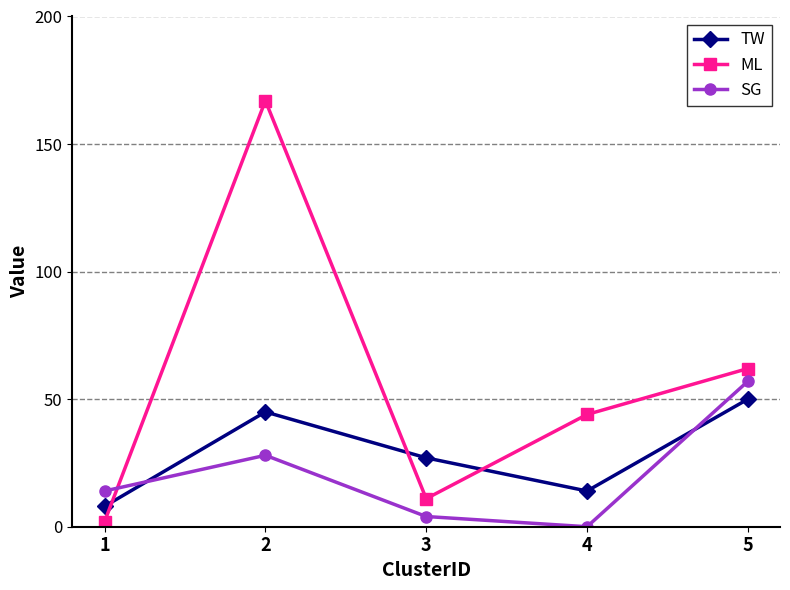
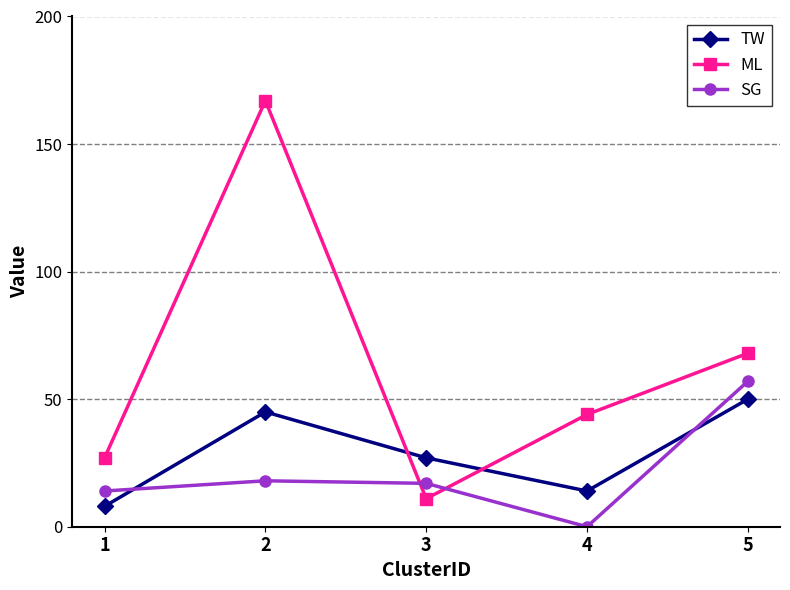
  {
    "TW": {
      "1": 8,
      "2": 45,
      "3": 27,
      "4": 14,
      "5": 50
    },
    "ML": {
-     "1": 2,
+     "1": 27,
      "2": 167,
      "3": 11,
      "4": 44,
-     "5": 62
+     "5": 68
    },
    "SG": {
      "1": 14,
-     "2": 28,
-     "3": 4,
+     "2": 18,
+     "3": 17,
      "4": 0,
      "5": 57
    }
  }
